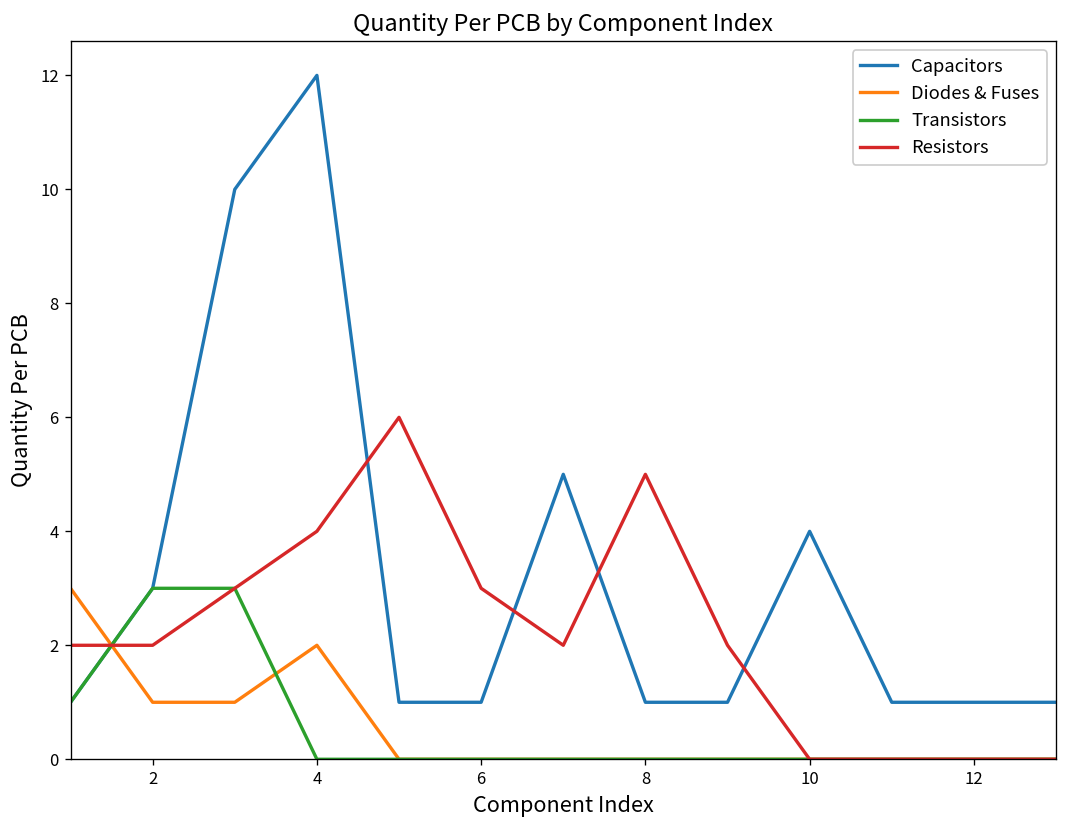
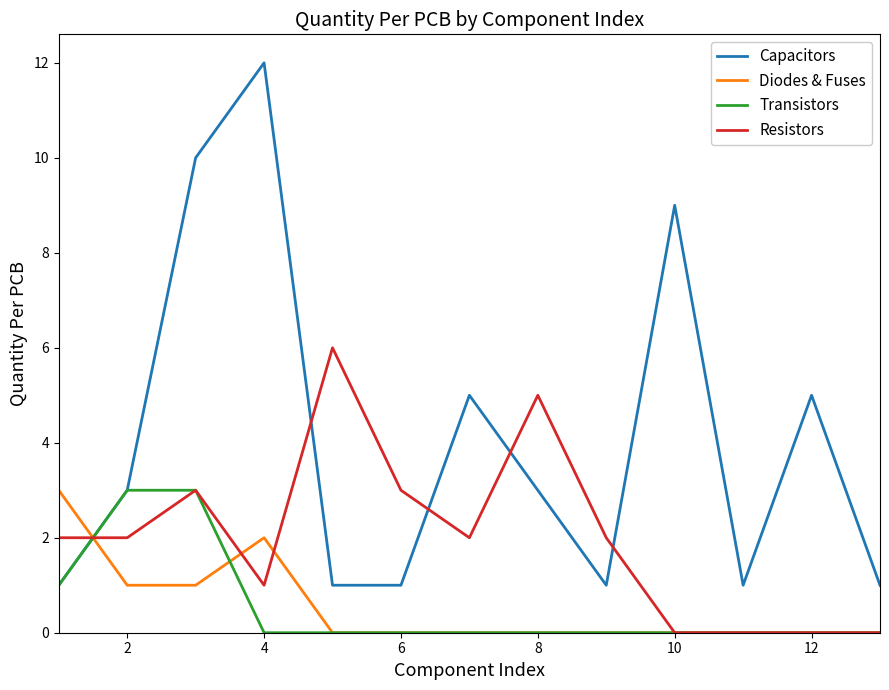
  {
    "Capacitors": {
      "4": 12,
      "6": 1,
-     "8": 1,
-     "10": 4,
-     "12": 1
+     "8": 3,
+     "10": 9,
+     "12": 5
    },
    "Diodes & Fuses": {
      "2": 1,
      "4": 2
    },
    "Transistors": {
      "4": 0
    },
    "Resistors": {
      "2": 2,
-     "4": 4,
+     "4": 1,
      "6": 3,
      "8": 5
    }
  }
